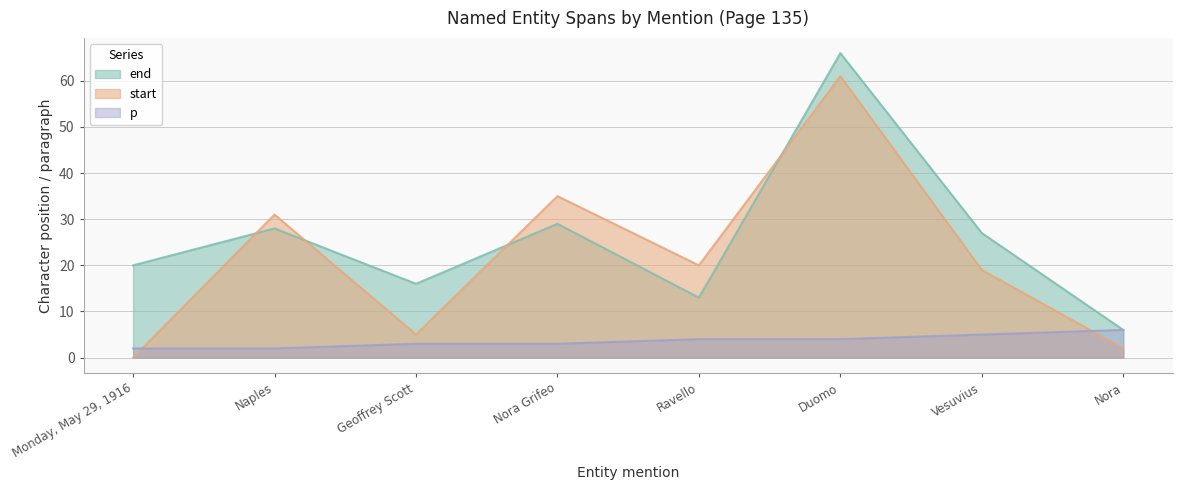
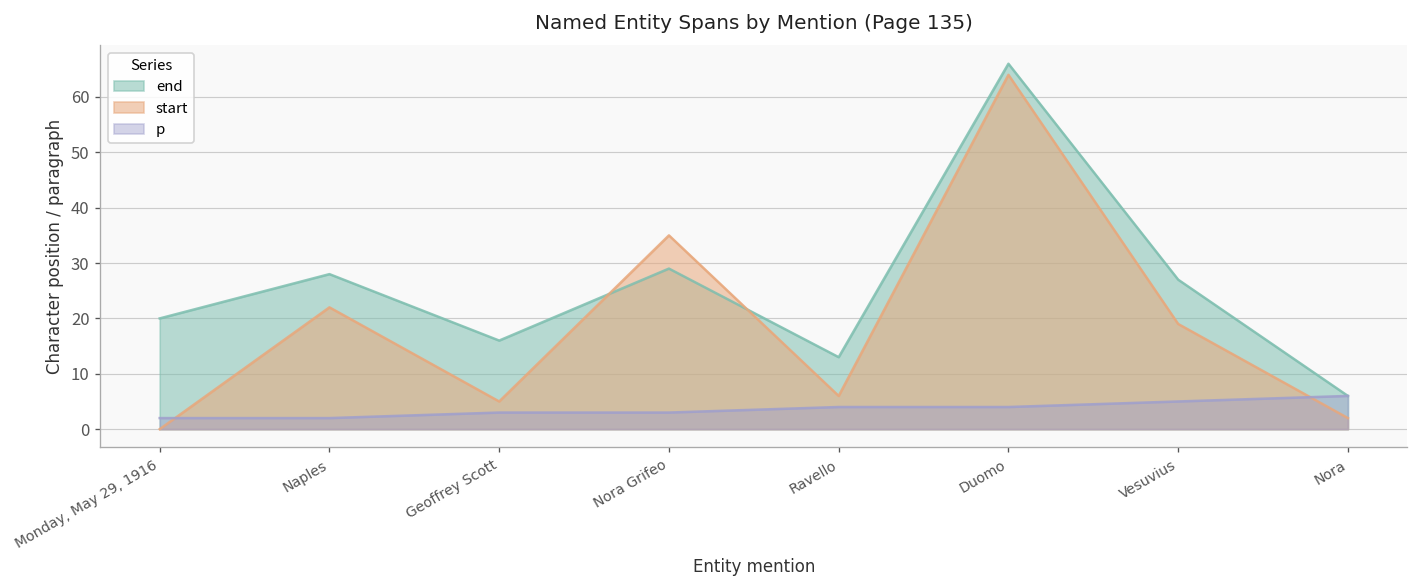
  {
    "start": {
      "Monday, May 29, 1916": 0,
-     "Naples": 31,
+     "Naples": 22,
      "Geoffrey Scott": 5,
      "Nora Grifeo": 35,
-     "Ravello": 20,
-     "Duomo": 61,
+     "Ravello": 6,
+     "Duomo": 64,
      "Vesuvius": 19,
      "Nora": 2
    }
  }
